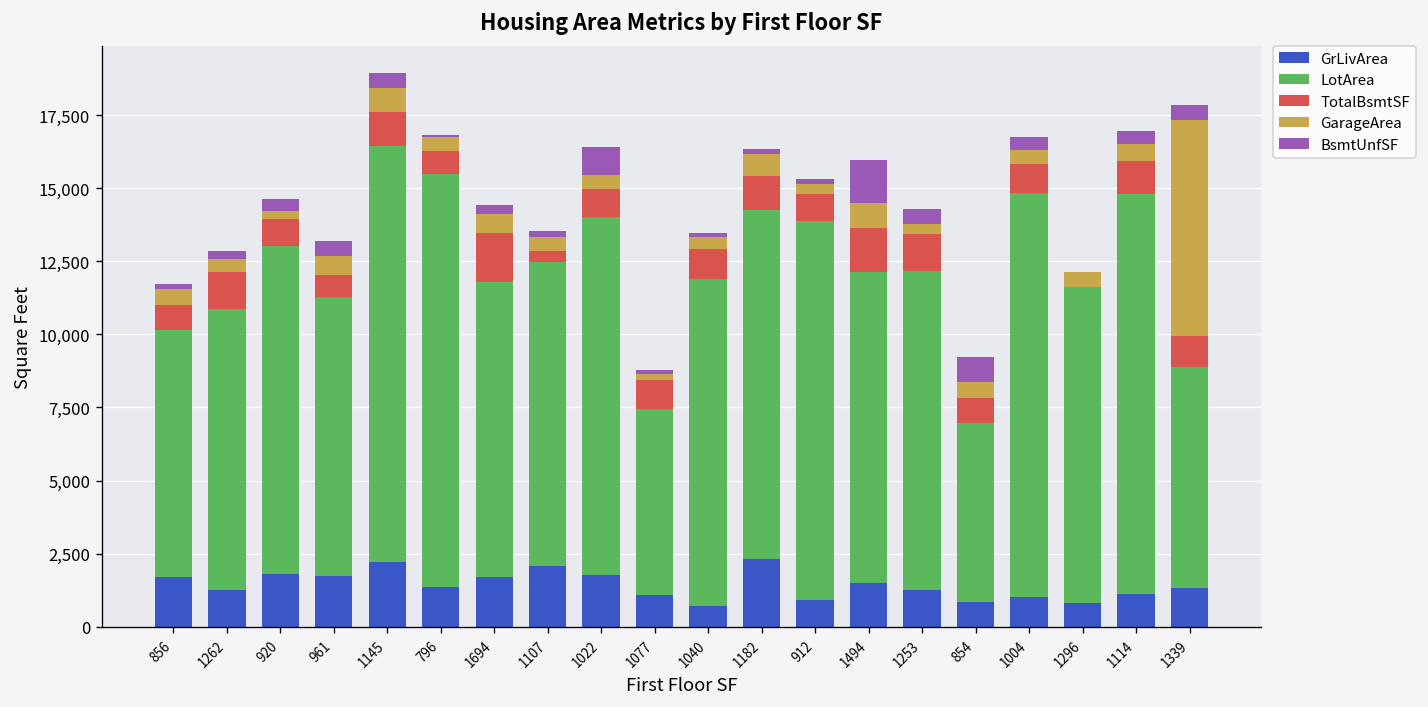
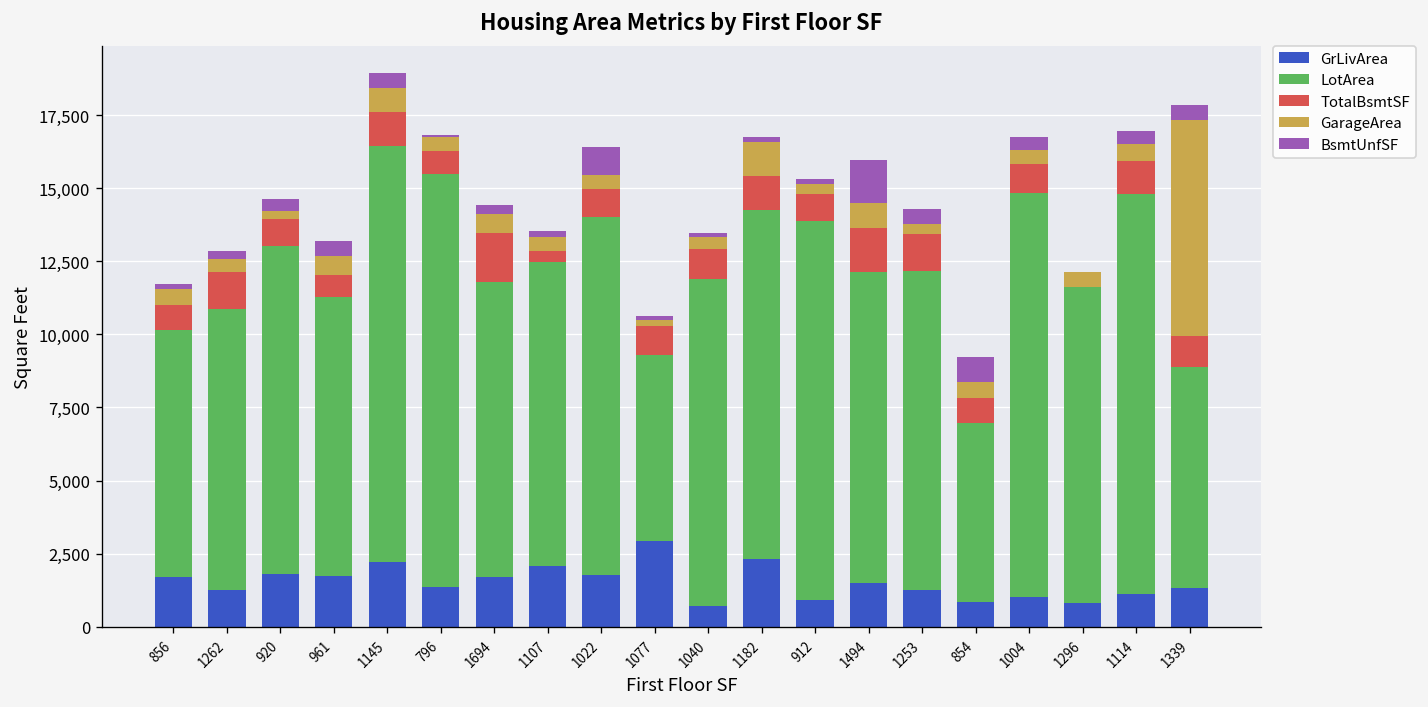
  {
    "GrLivArea": {
      "856": "1,700",
      "1262": "1,300",
      "920": "1,800",
      "961": "1,700",
      "1145": "2,200",
      "796": "1,400",
      "1694": "1,700",
      "1107": "2,100",
      "1022": "1,800",
-     "1077": "1,100",
+     "1077": "2,900",
      "1040": "700",
      "1182": "2,300",
      "912": "900",
      "1494": "1,500",
      "1253": "1,300",
      "854": "900",
      "1004": "1,000",
      "1296": "800",
      "1114": "1,100",
      "1339": "1,300"
    },
    "LotArea": {
      "856": "8,500",
      "1262": "9,600",
      "920": "11,300",
      "961": "9,600",
      "1145": "14,300",
      "796": "14,100",
      "1694": "10,100",
      "1107": "10,400",
      "1022": "12,300",
      "1077": "6,400",
      "1040": "11,200",
      "1182": "11,900",
      "912": "13,000",
      "1494": "10,700",
      "1253": "10,900",
      "854": "6,100",
      "1004": "13,800",
      "1296": "10,800",
      "1114": "13,700",
      "1339": "7,600"
    },
    "TotalBsmtSF": {
      "856": "900",
      "1262": "1,300",
      "920": "900",
      "961": "800",
      "1145": "1,100",
      "796": "800",
      "1694": "1,700",
      "1107": "400",
      "1022": "1,000",
      "1077": "1,000",
      "1040": "1,000",
      "1182": "1,200",
      "912": "900",
      "1494": "1,500",
      "1253": "1,300",
      "854": "800",
      "1004": "1,000",
      "1296": "0",
      "1114": "1,100",
      "1339": "1,000"
    },
    "GarageArea": {
      "856": "500",
      "1262": "500",
      "920": "300",
      "961": "600",
      "1145": "800",
      "796": "500",
      "1694": "600",
      "1107": "500",
      "1022": "500",
      "1077": "200",
      "1040": "400",
-     "1182": "700",
+     "1182": "1,200",
      "912": "400",
      "1494": "800",
      "1253": "400",
      "854": "600",
      "1004": "500",
      "1296": "500",
      "1114": "600",
      "1339": "7,400"
    },
    "BsmtUnfSF": {
      "856": "200",
      "1262": "300",
      "920": "400",
      "961": "500",
      "1145": "500",
      "1694": "300",
      "1107": "200",
      "1022": "1,000",
      "1077": "100",
      "1040": "100",
      "1182": "200",
      "912": "200",
      "1494": "1,500",
      "1253": "500",
      "854": "800",
      "1004": "400",
      "1296": "0",
      "1114": "500",
      "1339": "500"
    }
  }
